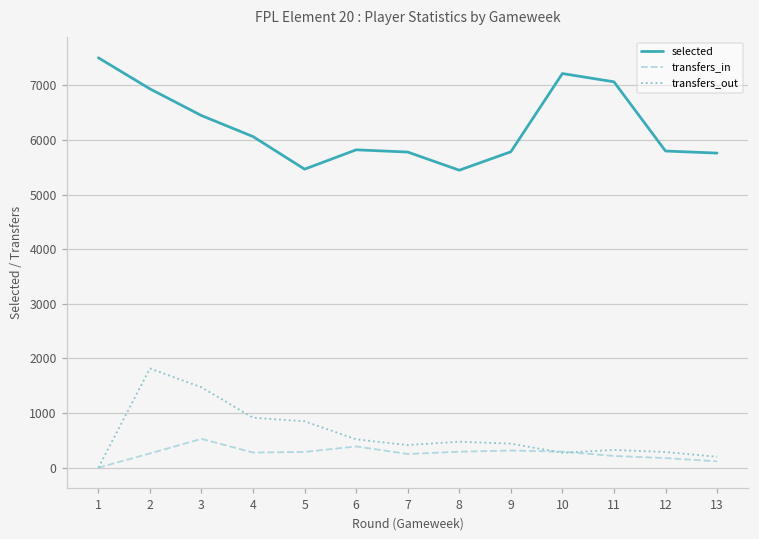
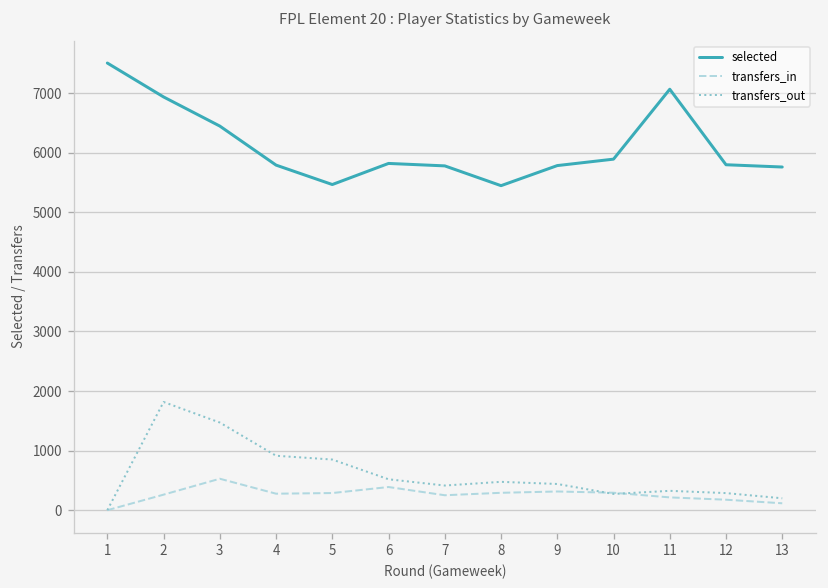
  {
    "selected": {
      "1": 7500,
      "2": 6900,
      "3": 6400,
-     "4": 6100,
+     "4": 5800,
      "5": 5500,
      "6": 5800,
      "7": 5800,
      "8": 5400,
      "9": 5800,
-     "10": 7200,
+     "10": 5900,
      "11": 7100,
      "12": 5800,
      "13": 5800
    }
  }
